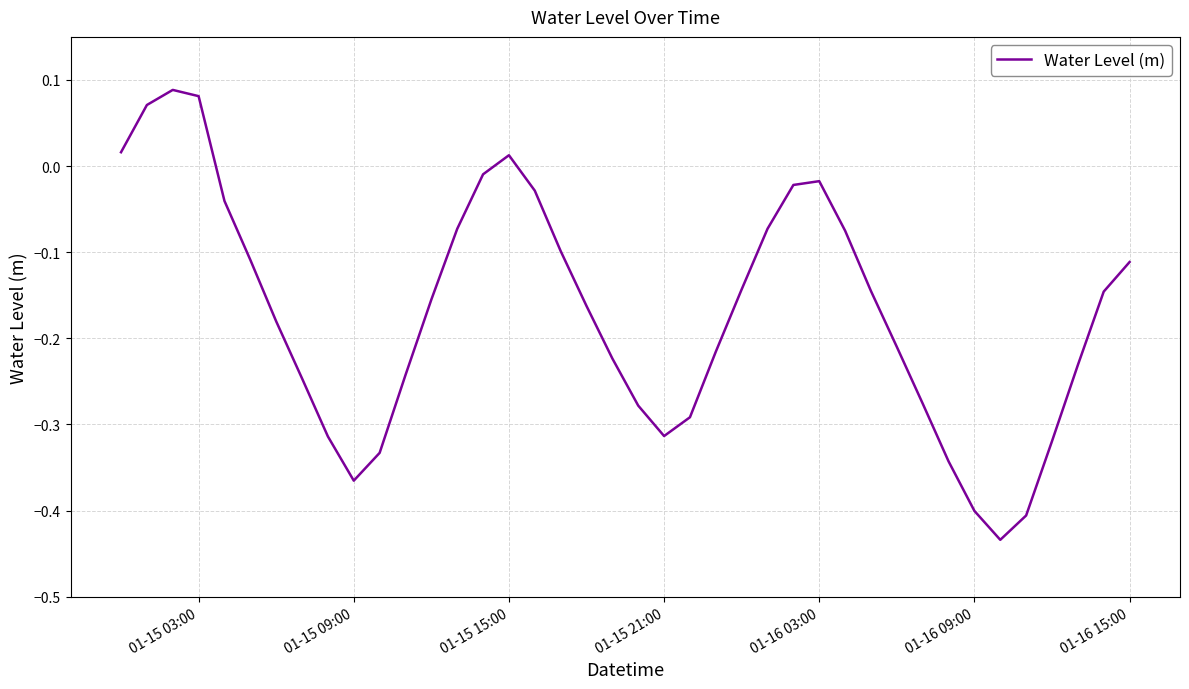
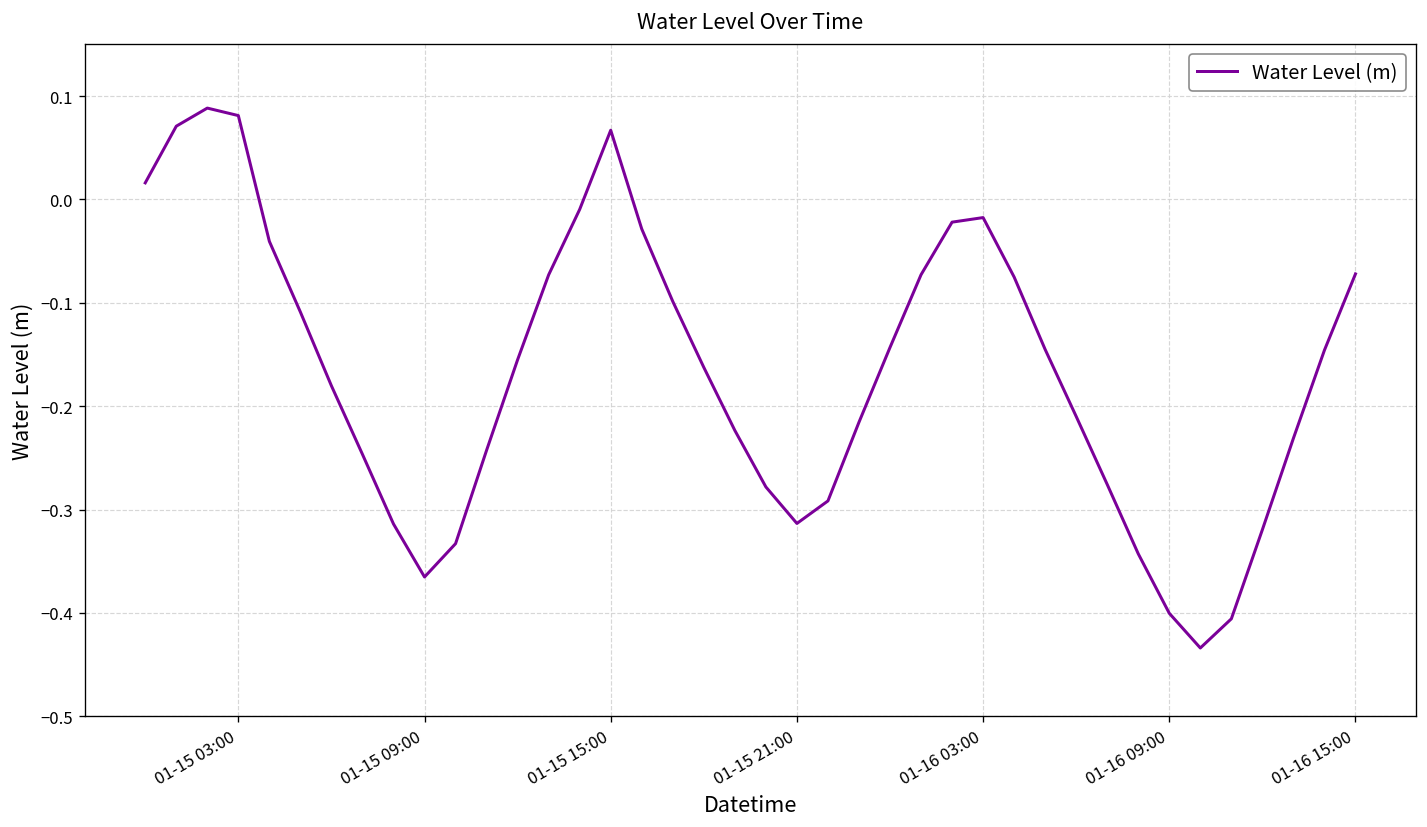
  {
    "01-15 03:00": 0.08,
    "01-15 09:00": -0.37,
-   "01-15 15:00": 0.01,
+   "01-15 15:00": 0.07,
    "01-15 21:00": -0.31,
    "01-16 03:00": -0.02,
    "01-16 09:00": -0.40,
-   "01-16 15:00": -0.11
+   "01-16 15:00": -0.07
  }
